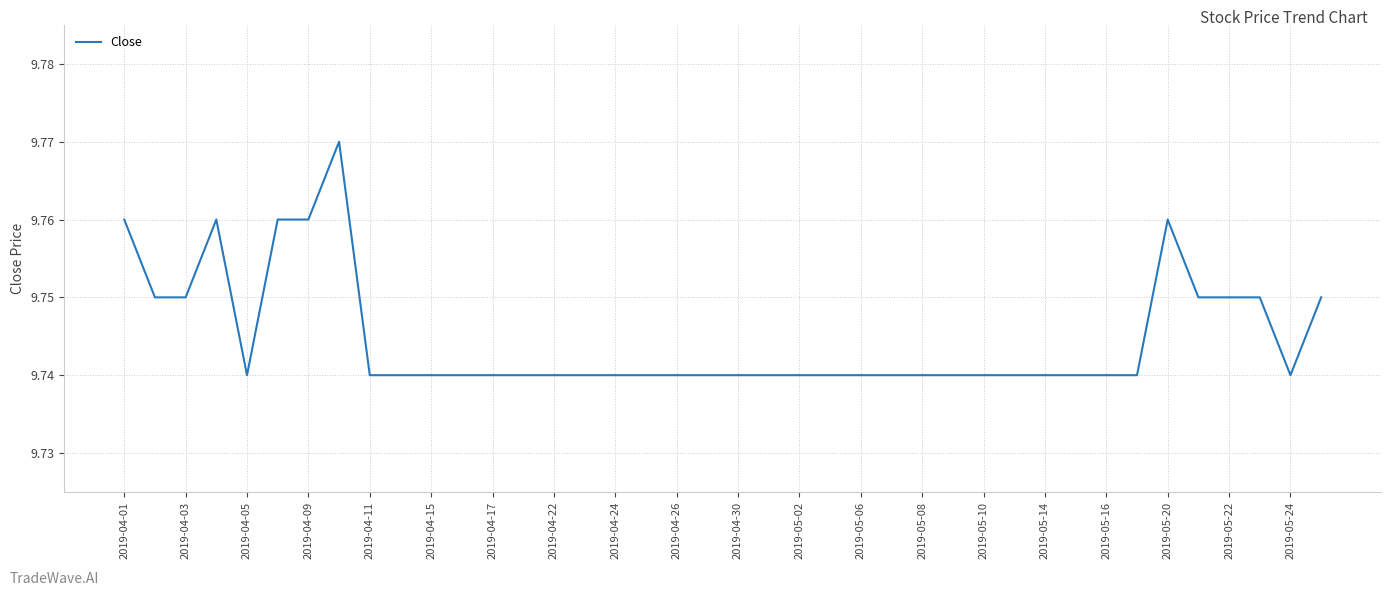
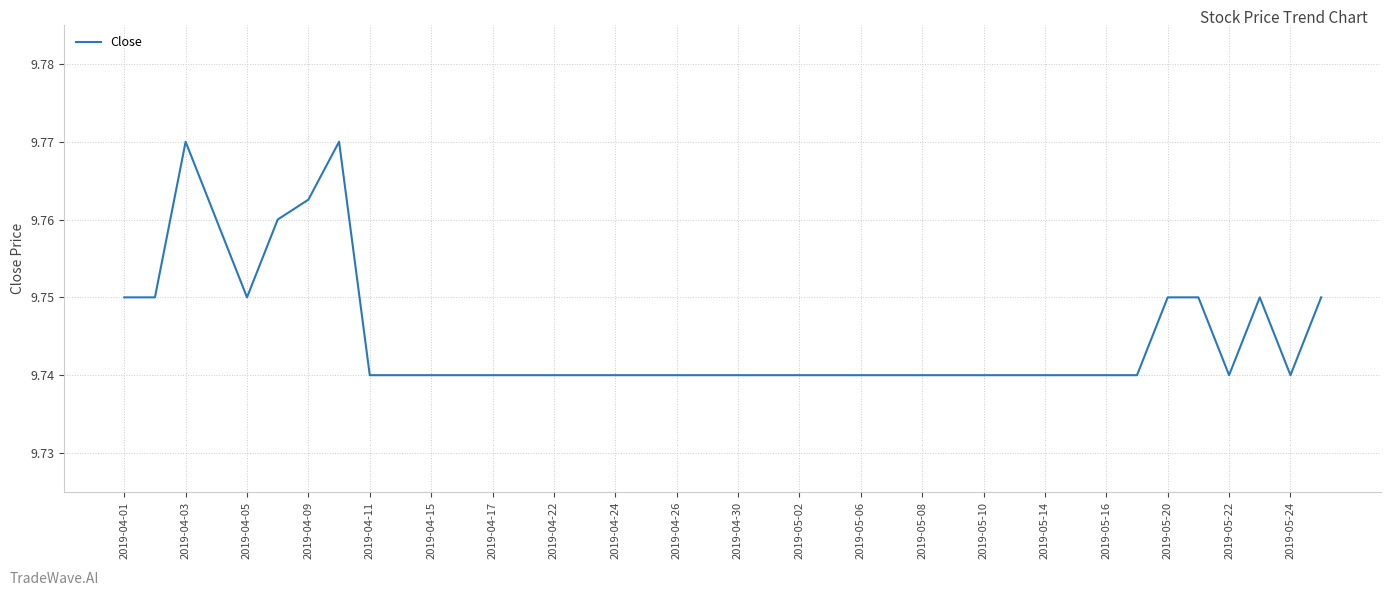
  {
-   "2019-04-01": 9.76,
-   "2019-04-03": 9.75,
-   "2019-04-05": 9.74,
-   "2019-04-09": 9.760,
+   "2019-04-01": 9.75,
+   "2019-04-03": 9.77,
+   "2019-04-05": 9.75,
+   "2019-04-09": 9.763,
    "2019-04-11": 9.740,
    "2019-04-15": 9.740,
    "2019-04-17": 9.740,
    "2019-04-22": 9.740,
    "2019-04-24": 9.740,
    "2019-04-26": 9.740,
    "2019-04-30": 9.740,
    "2019-05-02": 9.740,
    "2019-05-06": 9.740,
    "2019-05-08": 9.740,
    "2019-05-10": 9.740,
    "2019-05-14": 9.740,
    "2019-05-16": 9.740,
-   "2019-05-20": 9.76,
-   "2019-05-22": 9.75,
+   "2019-05-20": 9.75,
+   "2019-05-22": 9.74,
    "2019-05-24": 9.740
  }
